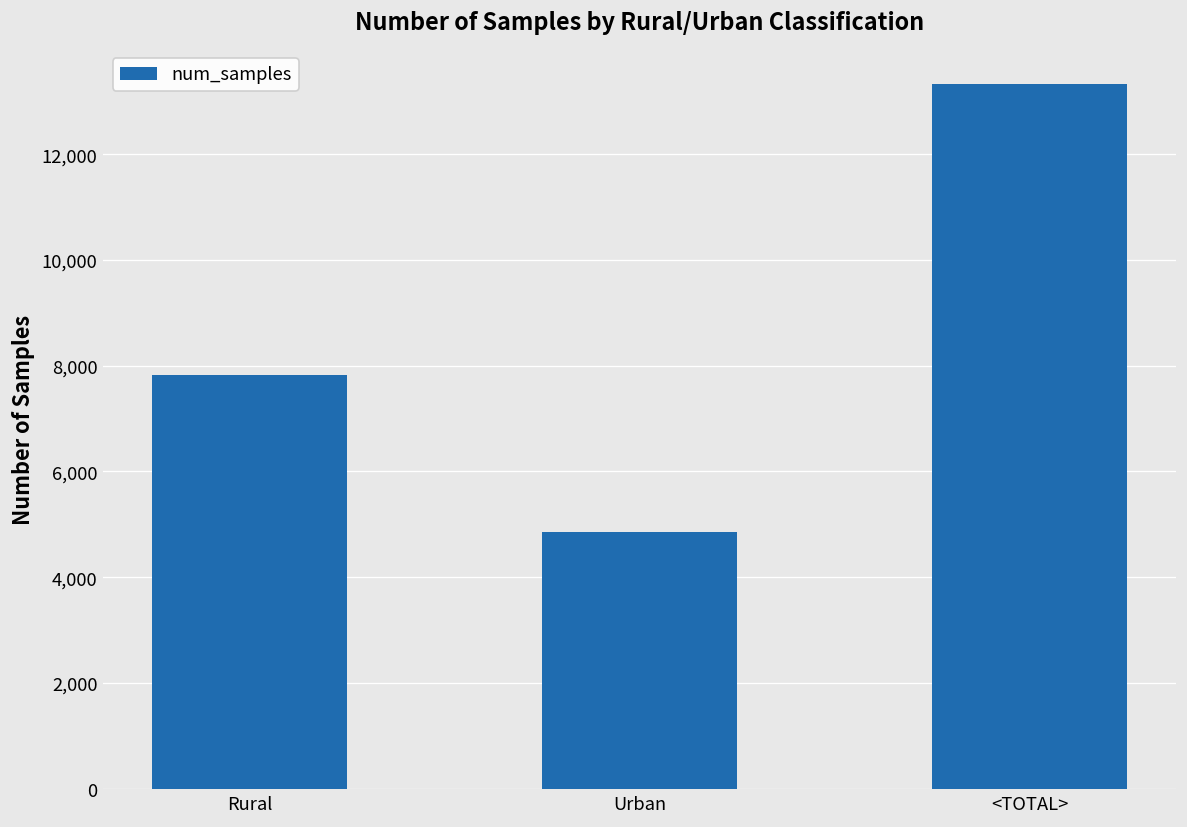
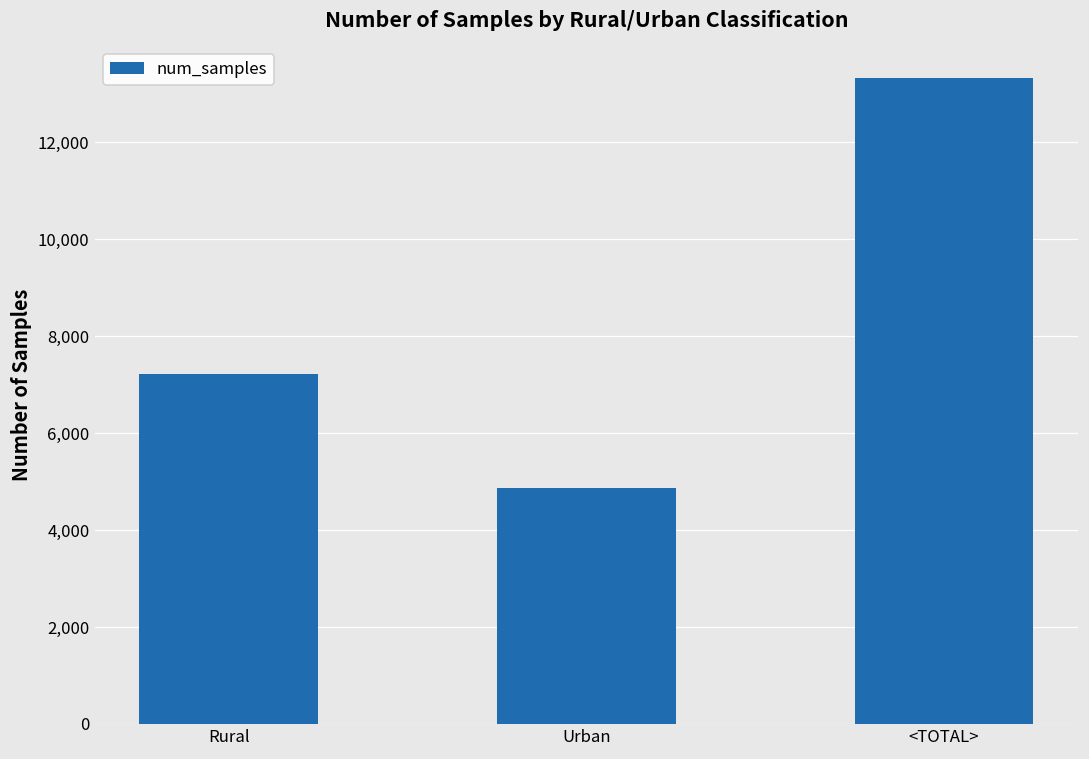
  {
-   "Rural": "7,800",
+   "Rural": "7,200",
    "Urban": "4,900",
    "<TOTAL>": "13,300"
  }
